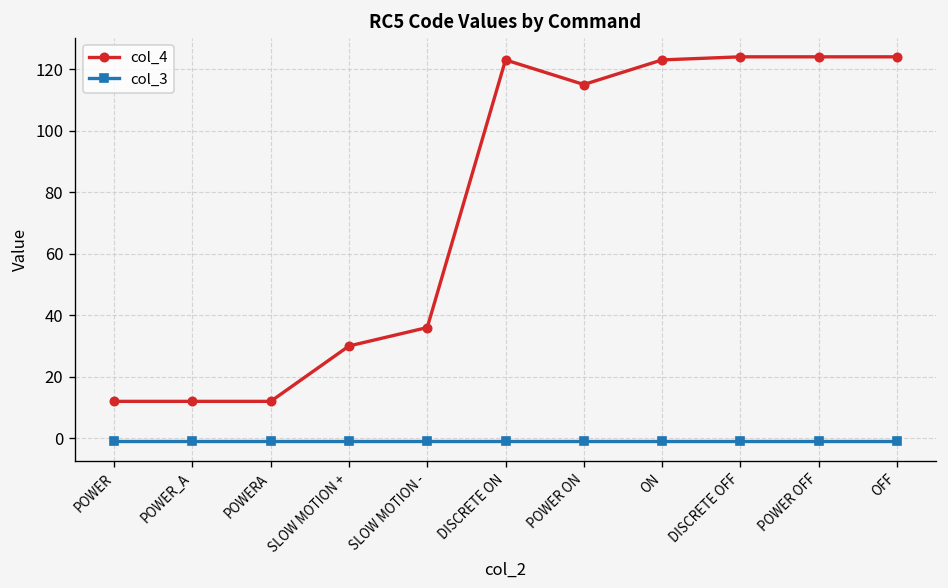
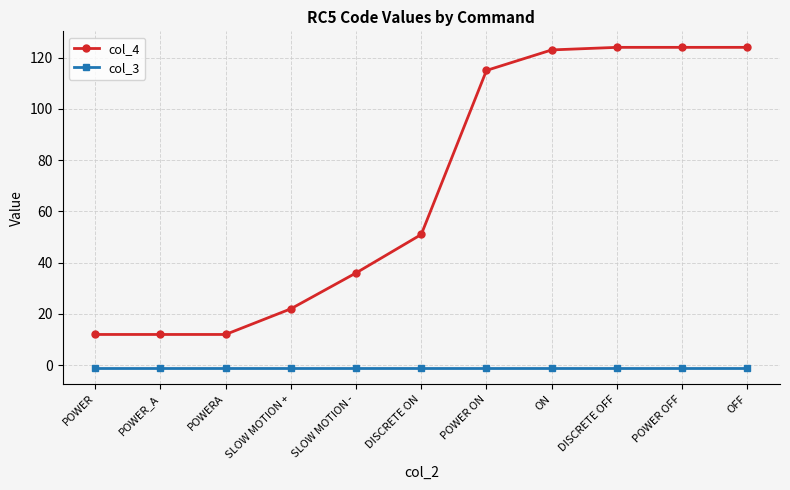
  {
    "col_4": {
      "POWER": 12,
      "POWER_A": 12,
      "POWERA": 12,
-     "SLOW MOTION +": 30,
+     "SLOW MOTION +": 22,
      "SLOW MOTION -": 36,
-     "DISCRETE ON": 123,
+     "DISCRETE ON": 51,
      "POWER ON": 115,
      "ON": 123,
      "DISCRETE OFF": 124,
      "POWER OFF": 124,
      "OFF": 124
    },
    "col_3": {
      "POWER": -1,
      "POWER_A": -1,
      "POWERA": -1,
      "SLOW MOTION +": -1,
      "SLOW MOTION -": -1,
      "DISCRETE ON": -1,
      "POWER ON": -1,
      "ON": -1,
      "DISCRETE OFF": -1,
      "POWER OFF": -1,
      "OFF": -1
    }
  }
